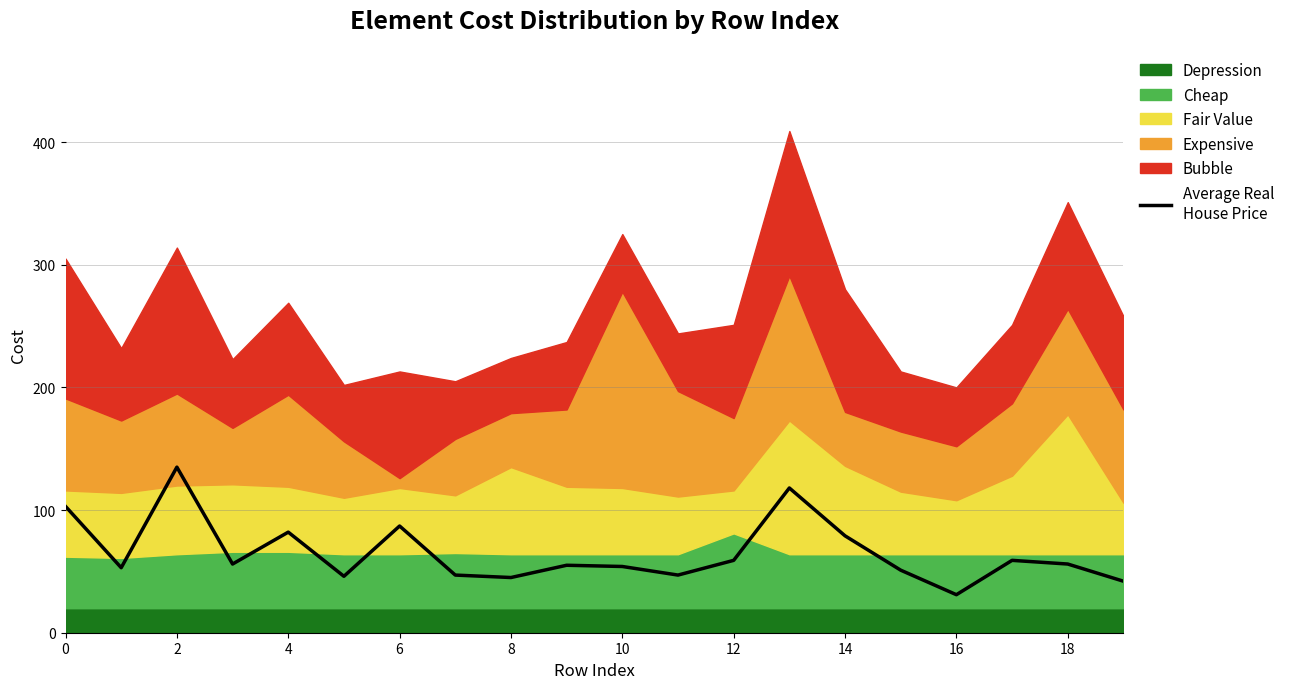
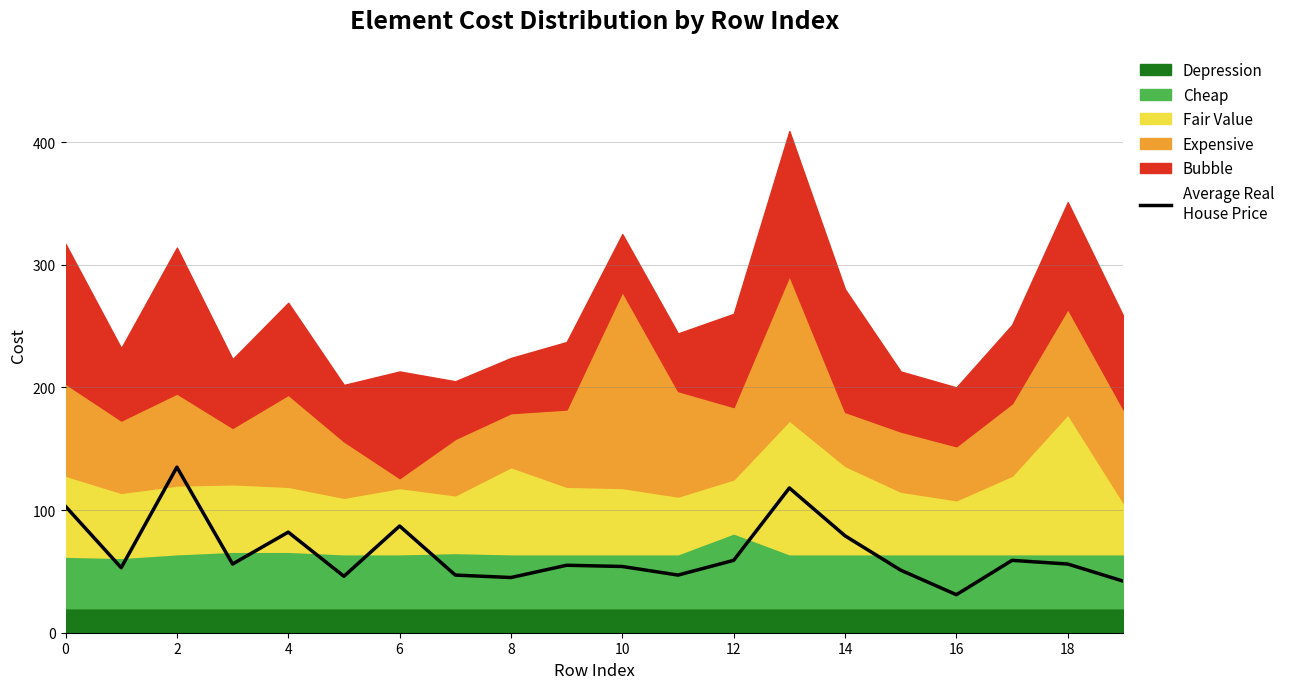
  {
    "Average Real House Price": {
      "0": 103,
      "2": 135,
      "4": 82,
      "6": 87,
      "8": 45,
      "10": 54,
      "12": 59,
      "14": 79,
      "16": 31,
      "18": 56
    },
    "Fair Value": {
-     "0": 54,
-     "12": 35
+     "0": 66,
+     "12": 44
    },
    "Bubble": {
      "0": 114,
      "2": 119,
      "4": 75,
      "6": 87,
      "8": 45,
      "10": 47,
      "12": 76,
      "14": 100,
      "16": 48,
      "18": 87
    }
  }
